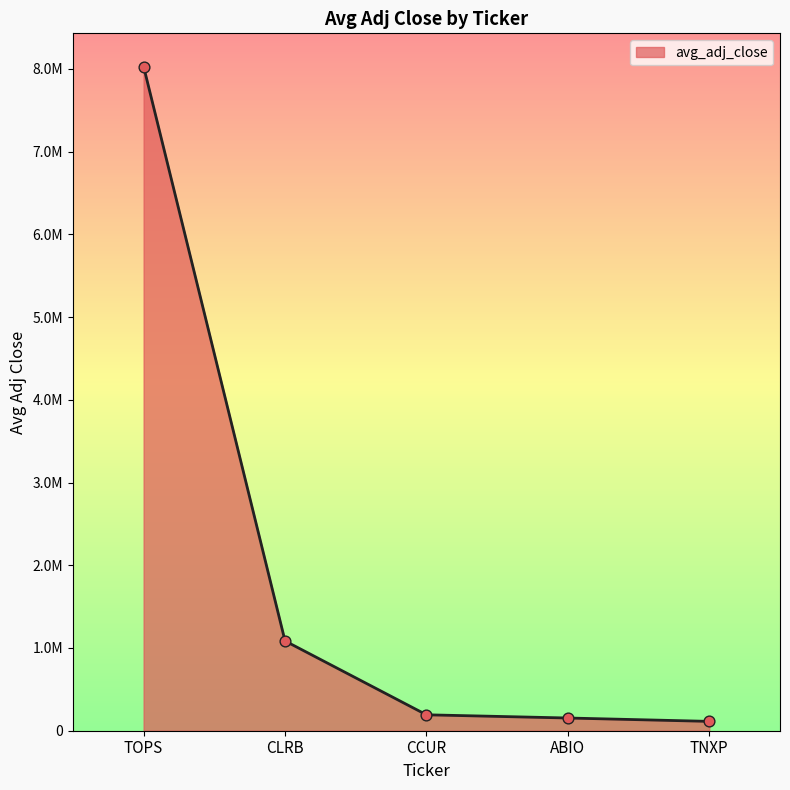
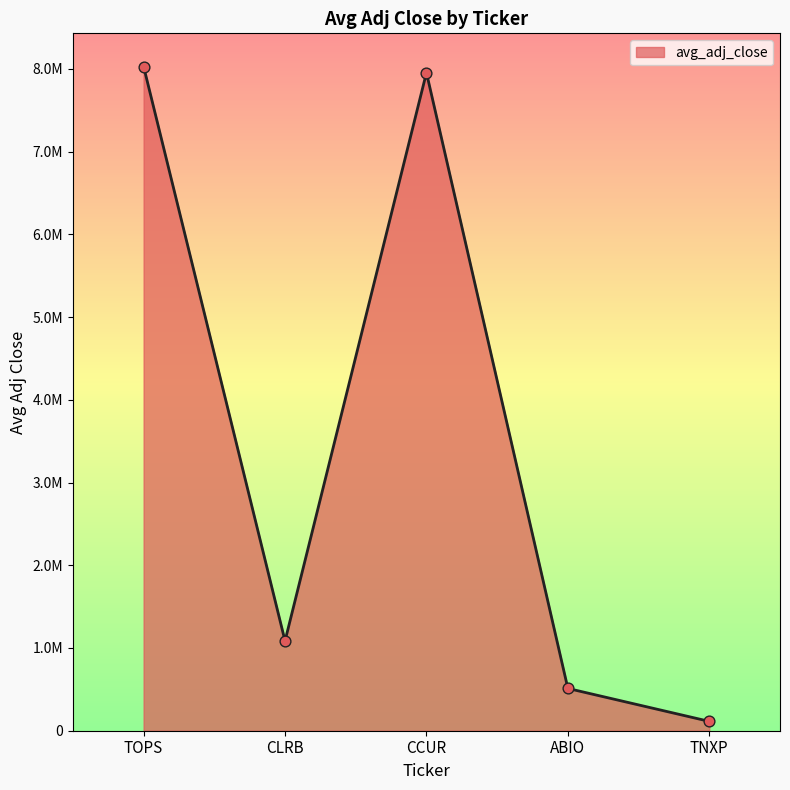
  {
    "TOPS": 8000000,
    "CLRB": 1100000,
-   "CCUR": 200000,
-   "ABIO": 200000,
+   "CCUR": 8000000,
+   "ABIO": 500000,
    "TNXP": 100000
  }
